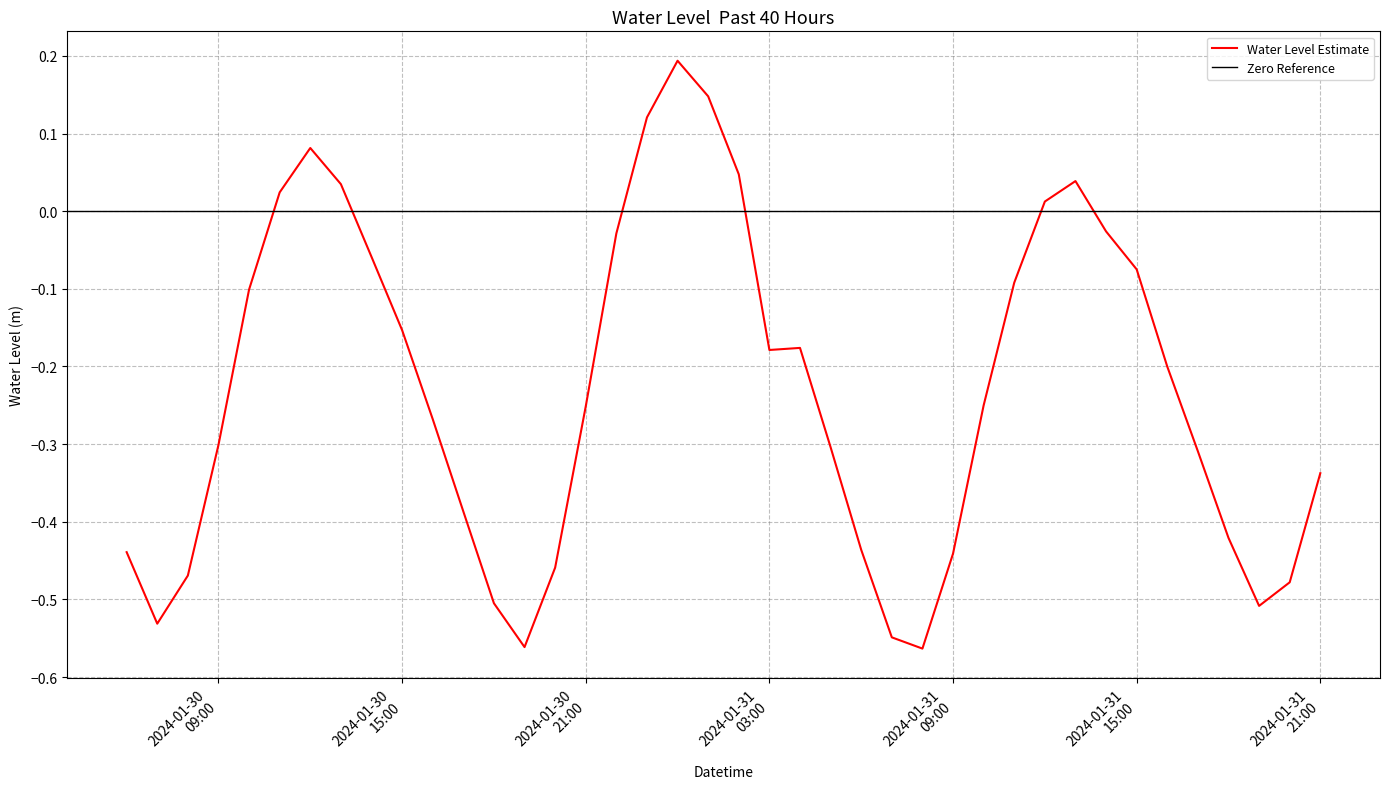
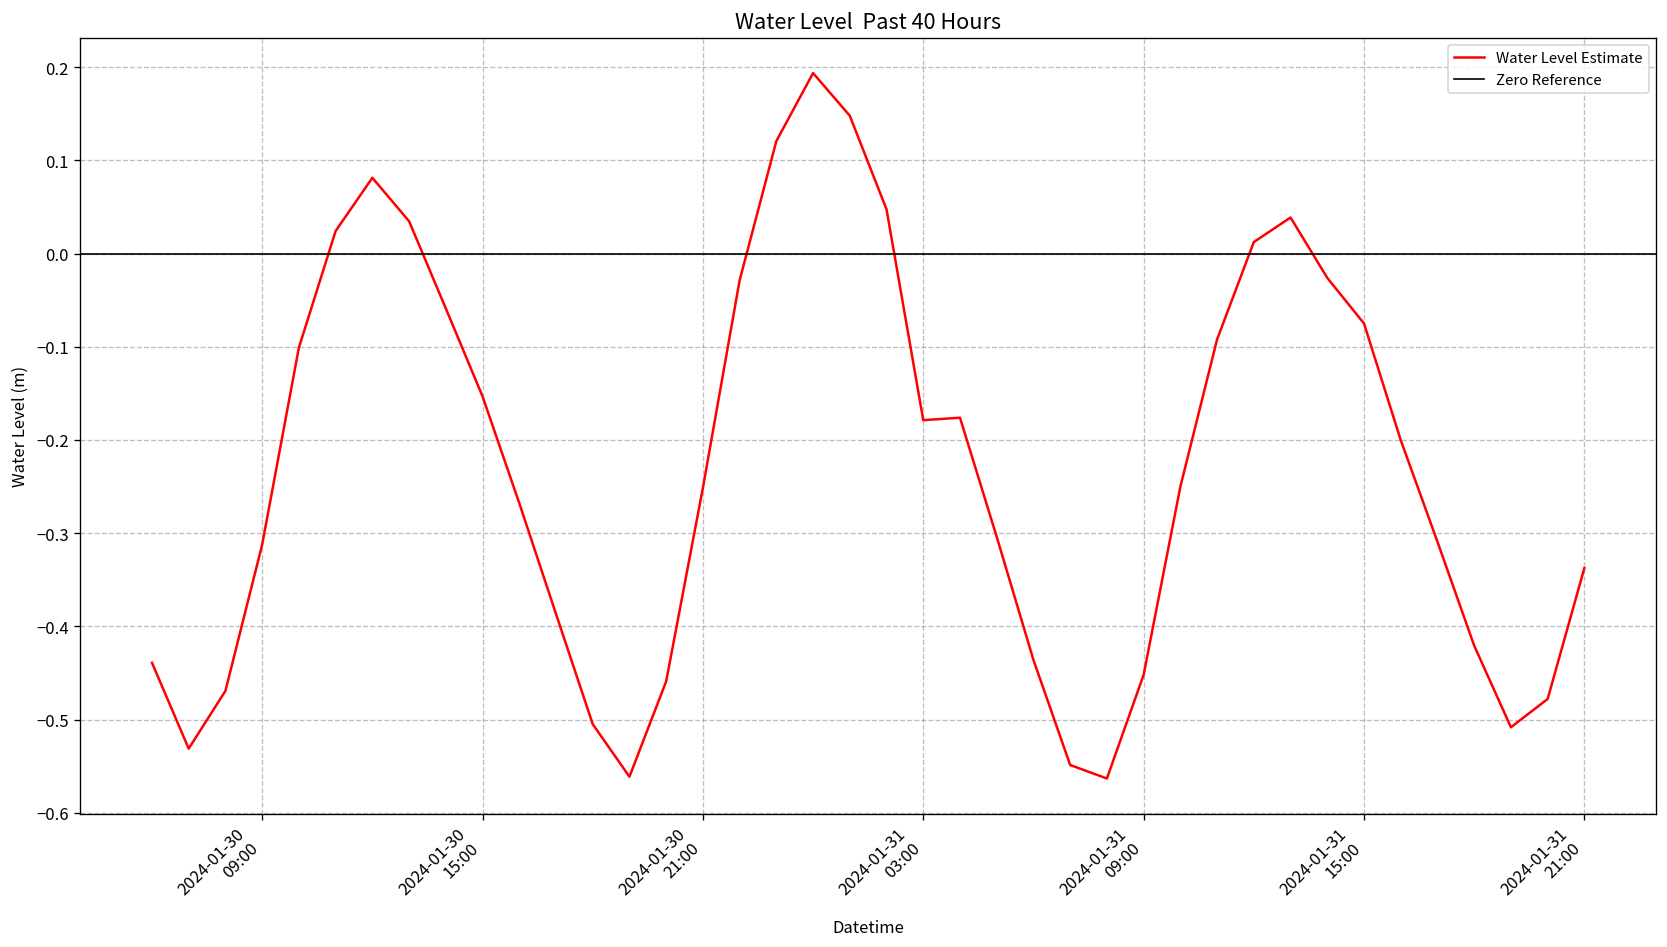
  {
-   "2024-01-30 09:00": -0.30,
+   "2024-01-30 09:00": -0.31,
    "2024-01-30 15:00": -0.15,
    "2024-01-30 21:00": -0.25,
    "2024-01-31 03:00": -0.18,
-   "2024-01-31 09:00": -0.44,
+   "2024-01-31 09:00": -0.45,
    "2024-01-31 15:00": -0.07,
    "2024-01-31 21:00": -0.34
  }
